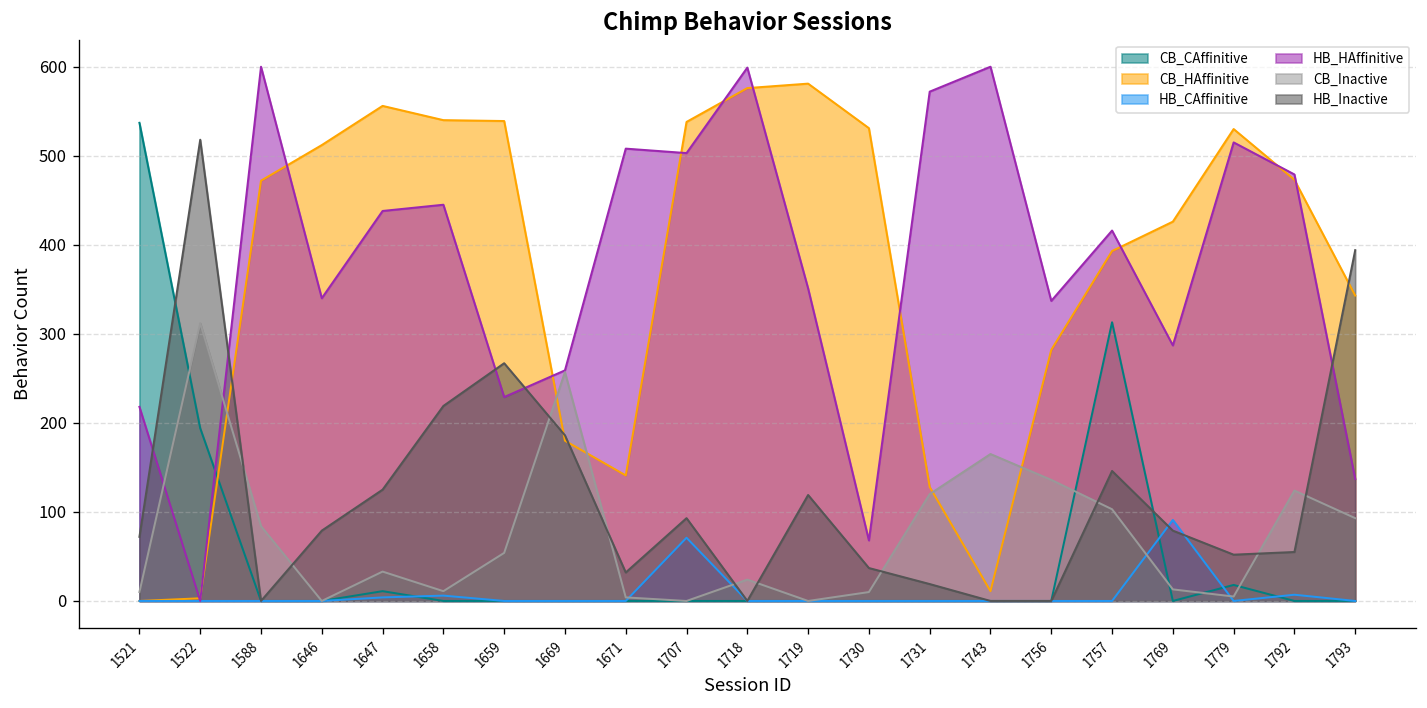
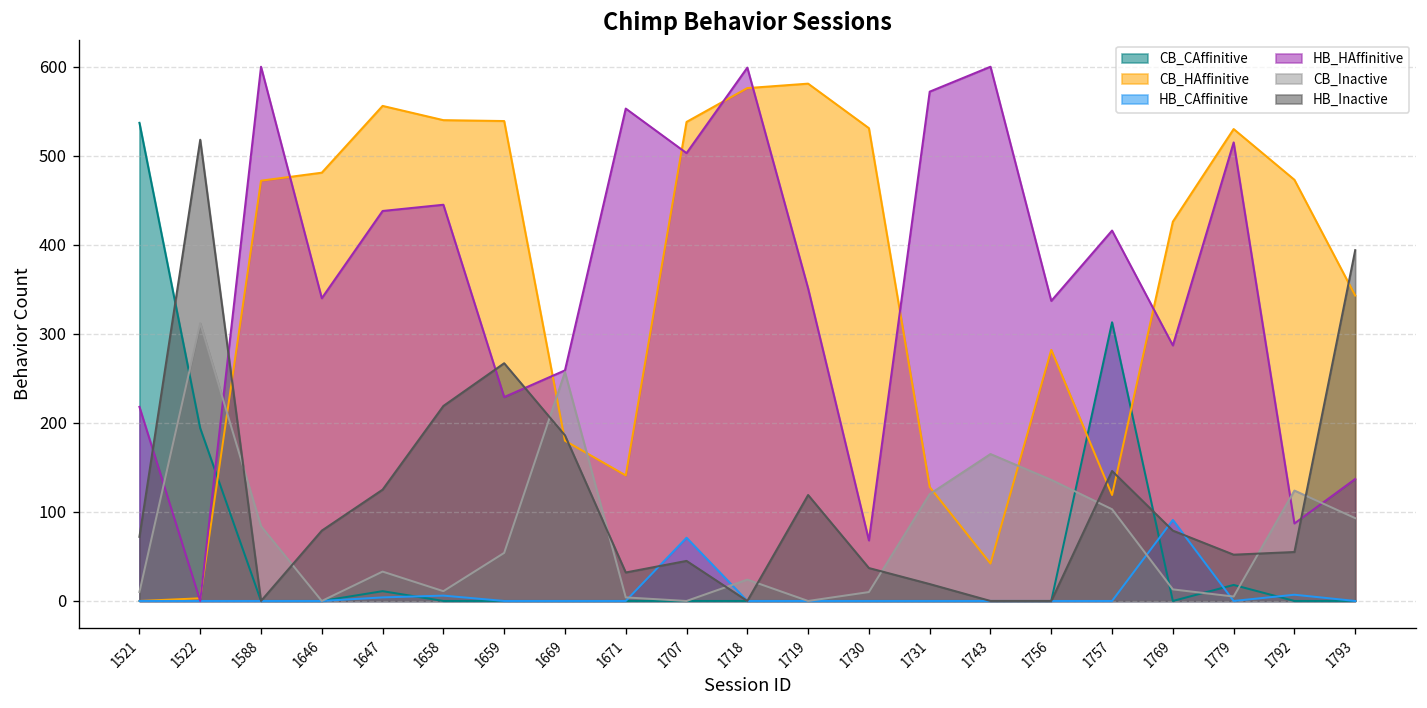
  {
    "CB_CAffinitive": {
      "1521": 540,
      "1522": 190,
      "1647": 10,
      "1658": 0,
      "1757": 310,
      "1769": 0,
      "1779": 20,
      "1792": 0
    },
    "CB_HAffinitive": {
      "1588": 470,
-     "1646": 510,
+     "1646": 480,
      "1647": 560,
      "1658": 540,
      "1659": 540,
      "1669": 180,
      "1671": 140,
      "1707": 540,
      "1718": 580,
      "1719": 580,
      "1730": 530,
      "1731": 130,
-     "1743": 10,
+     "1743": 40,
      "1756": 280,
-     "1757": 390,
+     "1757": 120,
      "1769": 430,
      "1779": 530,
      "1792": 470,
      "1793": 340
    },
    "HB_CAffinitive": {
      "1647": 0,
      "1658": 10,
      "1707": 70,
      "1757": 0,
      "1769": 90,
      "1779": 0,
      "1792": 10
    },
    "HB_HAffinitive": {
      "1521": 220,
      "1588": 600,
      "1646": 340,
      "1647": 440,
      "1658": 450,
      "1659": 230,
-     "1671": 510,
+     "1671": 550,
      "1707": 500,
      "1718": 600,
      "1719": 350,
      "1730": 70,
      "1731": 570,
      "1743": 600,
      "1756": 340,
      "1757": 420,
      "1769": 290,
      "1779": 520,
-     "1792": 480,
+     "1792": 90,
      "1793": 140
    },
    "CB_Inactive": {
      "1521": 10,
      "1522": 310,
      "1588": 80,
      "1647": 30,
      "1658": 10,
      "1659": 50,
      "1671": 0,
      "1718": 20,
      "1730": 10,
      "1731": 120,
      "1743": 170,
      "1756": 140,
      "1757": 100,
      "1769": 10,
      "1779": 10,
      "1792": 120,
      "1793": 90
    },
    "HB_Inactive": {
      "1521": 70,
      "1522": 520,
      "1646": 80,
      "1647": 130,
      "1658": 220,
      "1659": 270,
      "1669": 190,
      "1671": 30,
-     "1707": 90,
+     "1707": 50,
      "1719": 120,
      "1730": 40,
      "1731": 20,
      "1757": 150,
      "1769": 80,
      "1779": 50,
      "1792": 60,
      "1793": 390
    }
  }
